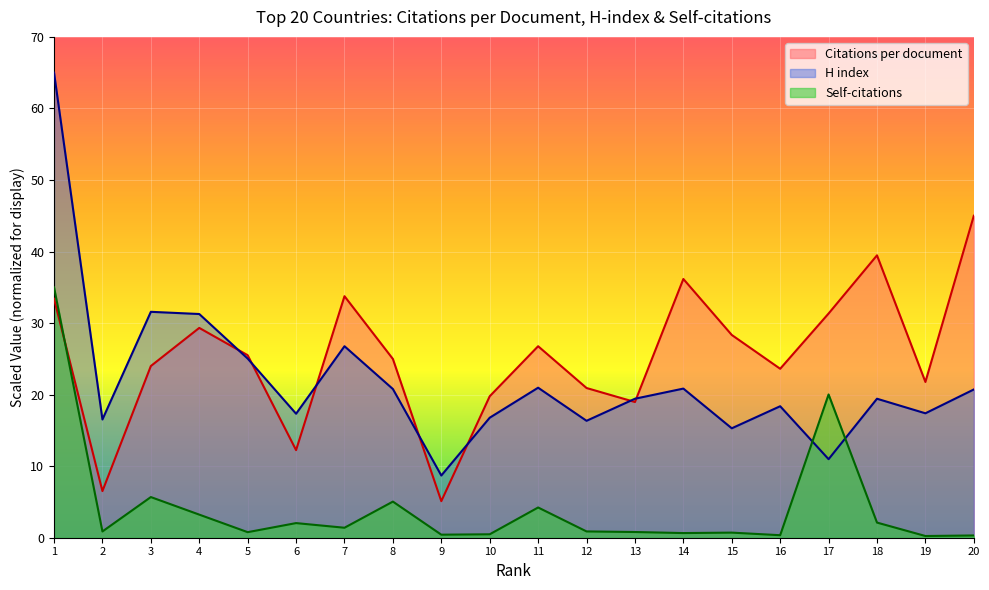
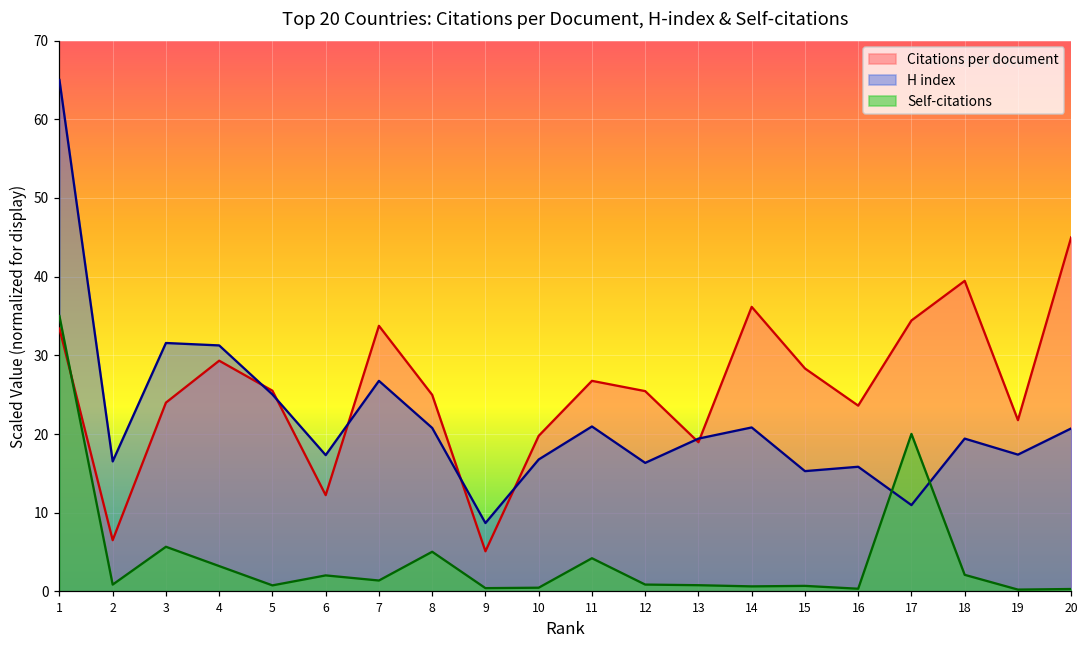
  {
    "Citations per document": {
      "1": 33,
      "2": 7,
      "3": 24,
      "4": 29,
      "5": 26,
      "6": 12,
      "7": 34,
      "8": 25,
      "9": 5,
      "10": 20,
      "11": 27,
-     "12": 21,
+     "12": 25,
      "13": 19,
      "14": 36,
      "15": 28,
      "16": 24,
-     "17": 31,
+     "17": 34,
      "18": 39,
      "19": 22,
      "20": 45
    },
    "H index": {
      "1": 65,
      "2": 17,
      "3": 32,
      "4": 31,
      "5": 25,
      "6": 17,
      "7": 27,
      "8": 21,
      "9": 9,
      "10": 17,
      "11": 21,
      "12": 16,
      "13": 19,
      "14": 21,
      "15": 15,
-     "16": 18,
+     "16": 16,
      "17": 11,
      "18": 19,
      "19": 17,
      "20": 21
    },
    "Self-citations": {
      "1": 35,
      "2": 1,
      "3": 6,
      "4": 3,
      "5": 1,
      "6": 2,
      "7": 1,
      "8": 5,
      "9": 0,
      "10": 0,
      "11": 4,
      "12": 1,
      "13": 1,
      "14": 1,
      "15": 1,
      "16": 0,
      "17": 20,
      "18": 2,
      "19": 0,
      "20": 0
    }
  }
